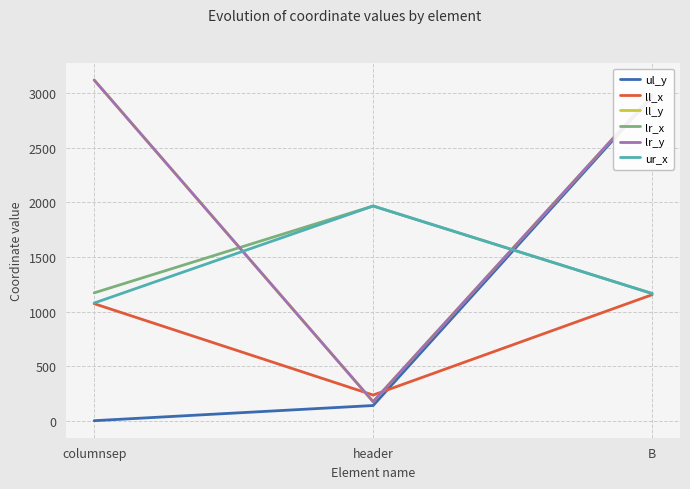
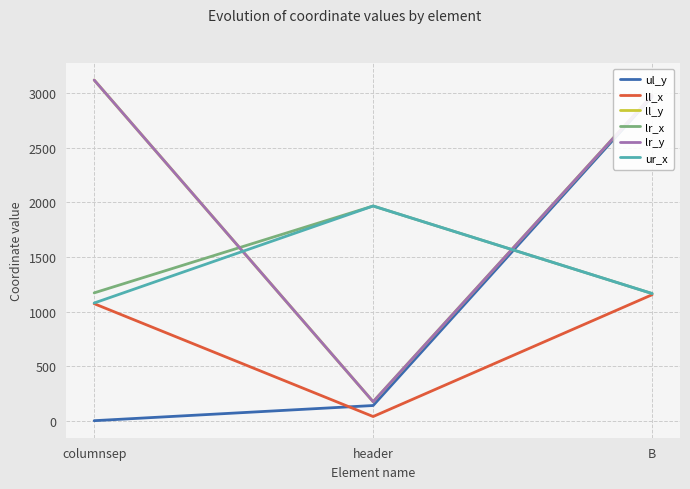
  {
    "ul_y": {
      "columnsep": 0,
      "header": 140
    },
    "ll_x": {
-     "header": 240
+     "header": 40
    },
    "lr_y": {
      "columnsep": 3120,
      "header": 170
    },
    "lr_x": {
      "columnsep": 1170
    }
  }
